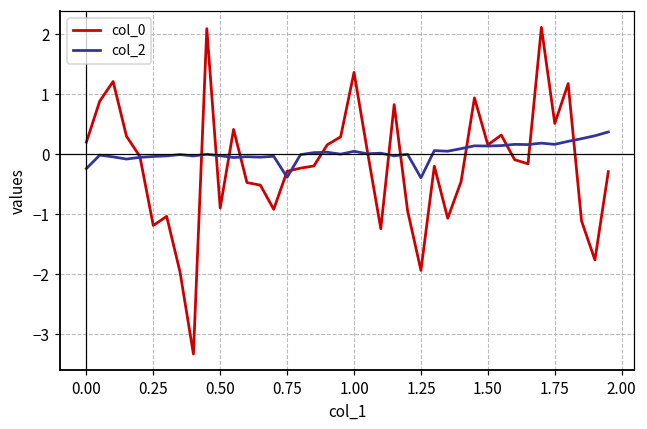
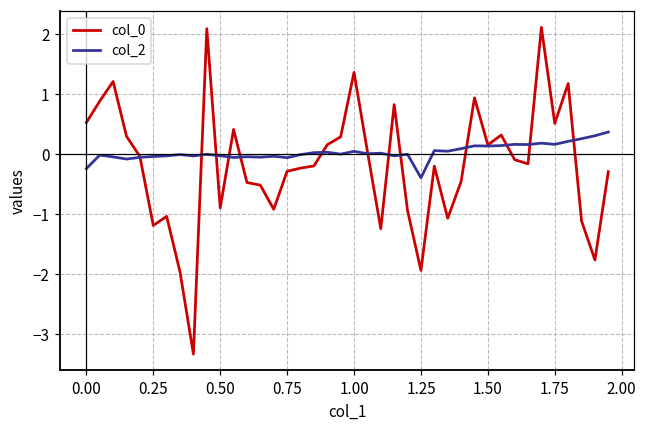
  {
    "col_0": {
-     "0.00": 0.2,
+     "0.00": 0.5,
      "0.25": -1.2,
      "0.50": -0.9,
      "0.75": -0.3,
      "1.00": 1.4,
      "1.25": -1.9,
      "1.75": 0.5
    },
    "col_2": {
      "0.00": -0.2,
      "0.25": 0.0,
      "0.50": 0.0,
-     "0.75": -0.4,
+     "0.75": -0.1,
      "1.00": 0.0,
      "1.25": -0.4,
      "1.75": 0.2
    }
  }
